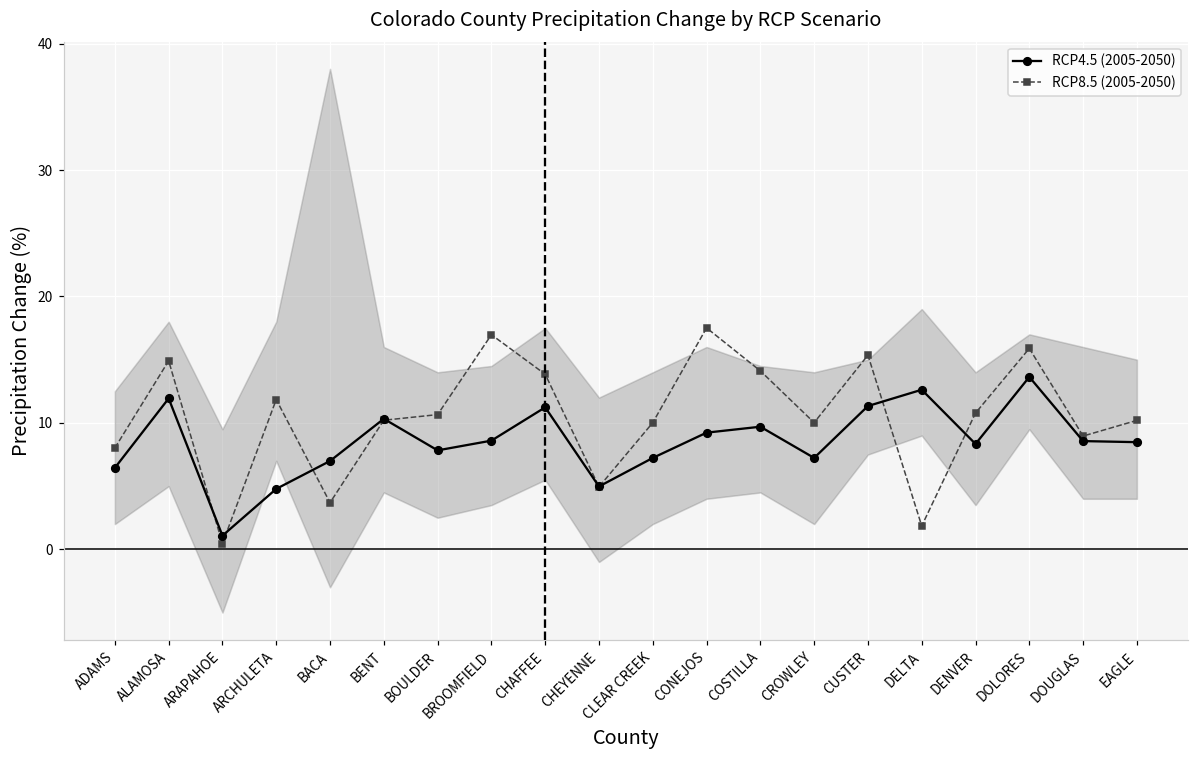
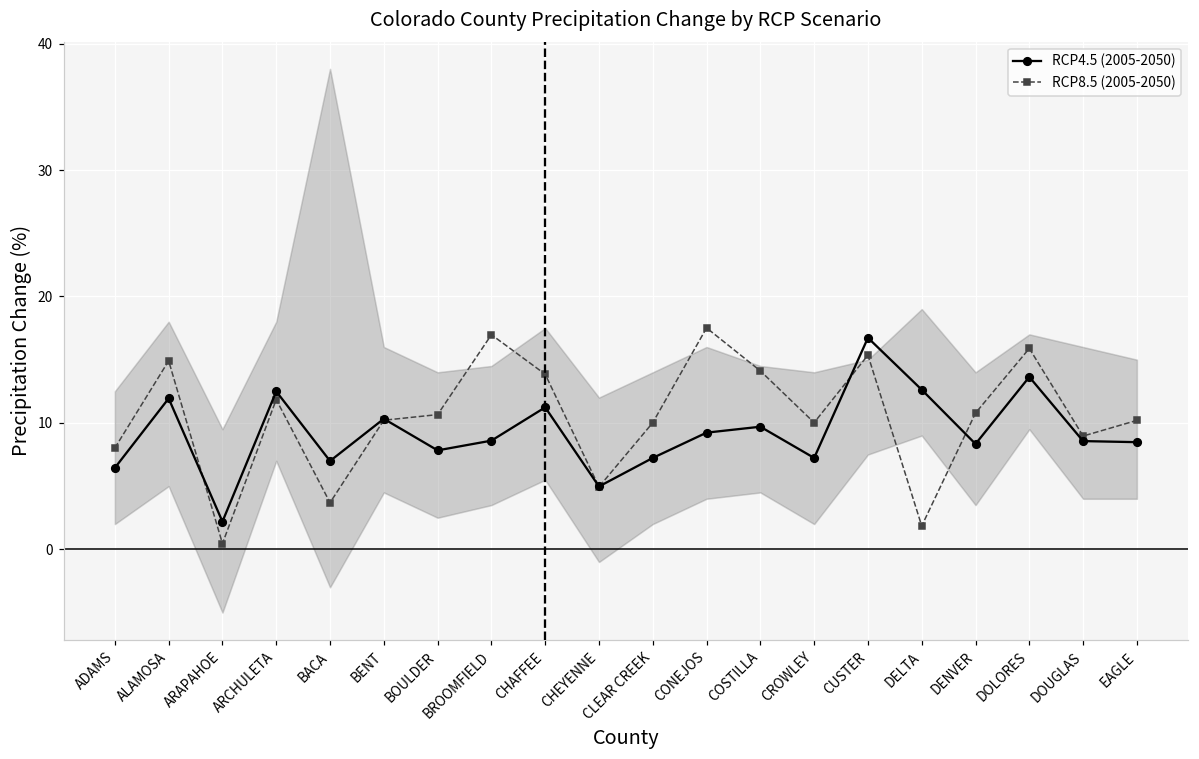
  {
    "RCP4.5 (2005-2050)": {
      "ADAMS": 6.4,
      "ALAMOSA": 11.9,
-     "ARAPAHOE": 1.1,
-     "ARCHULETA": 4.8,
+     "ARAPAHOE": 2.2,
+     "ARCHULETA": 12.5,
      "BACA": 7.0,
      "BOULDER": 7.8,
      "BROOMFIELD": 8.6,
      "CHAFFEE": 11.2,
      "CLEAR CREEK": 7.2,
      "CONEJOS": 9.2,
      "COSTILLA": 9.7,
      "CROWLEY": 7.2,
-     "CUSTER": 11.3,
+     "CUSTER": 16.7,
      "DELTA": 12.6,
      "DENVER": 8.3,
      "DOLORES": 13.6,
      "DOUGLAS": 8.6,
      "EAGLE": 8.5
    },
    "RCP8.5 (2005-2050)": {
      "ADAMS": 8.0,
      "ALAMOSA": 14.9,
      "ARAPAHOE": 0.5,
      "ARCHULETA": 11.8,
      "BACA": 3.7,
      "BOULDER": 10.7,
      "BROOMFIELD": 17.0,
      "CHAFFEE": 13.8,
      "CLEAR CREEK": 10.0,
      "CONEJOS": 17.5,
      "COSTILLA": 14.1,
      "CROWLEY": 10.0,
      "CUSTER": 15.4,
      "DELTA": 1.9,
      "DENVER": 10.8,
      "DOLORES": 15.9,
      "DOUGLAS": 9.0,
      "EAGLE": 10.2
    }
  }
